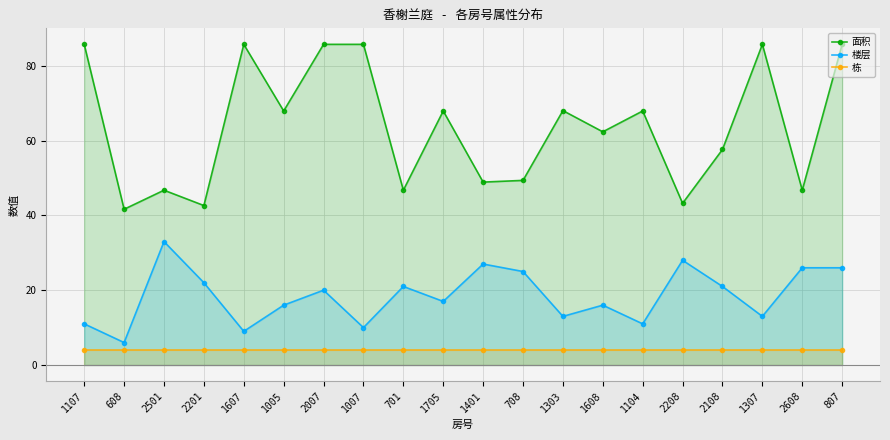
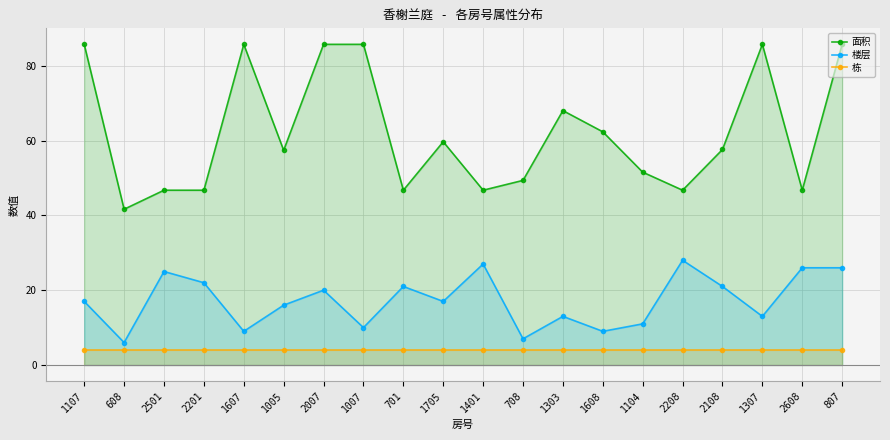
  {
    "面积": {
      "1107": 86,
      "608": 42,
      "2501": 47,
-     "2201": 43,
+     "2201": 47,
      "1607": 86,
-     "1005": 68,
+     "1005": 57,
      "2007": 86,
      "1007": 86,
      "701": 47,
-     "1705": 68,
-     "1401": 49,
+     "1705": 60,
+     "1401": 47,
      "708": 49,
      "1303": 68,
      "1608": 62,
-     "1104": 68,
-     "2208": 43,
+     "1104": 52,
+     "2208": 47,
      "2108": 58,
      "1307": 86,
      "2608": 47
    },
    "楼层": {
-     "1107": 11,
+     "1107": 17,
      "608": 6,
-     "2501": 33,
+     "2501": 25,
      "2201": 22,
      "1607": 9,
      "1005": 16,
      "2007": 20,
      "1007": 10,
      "701": 21,
      "1705": 17,
      "1401": 27,
-     "708": 25,
+     "708": 7,
      "1303": 13,
-     "1608": 16,
+     "1608": 9,
      "1104": 11,
      "2208": 28,
      "2108": 21,
      "1307": 13,
      "2608": 26,
      "807": 26
    },
    "栋": {
      "1107": 4,
      "608": 4,
      "2501": 4,
      "2201": 4,
      "1607": 4,
      "1005": 4,
      "2007": 4,
      "1007": 4,
      "701": 4,
      "1705": 4,
      "1401": 4,
      "708": 4,
      "1303": 4,
      "1608": 4,
      "1104": 4,
      "2208": 4,
      "2108": 4,
      "1307": 4,
      "2608": 4,
      "807": 4
    }
  }
